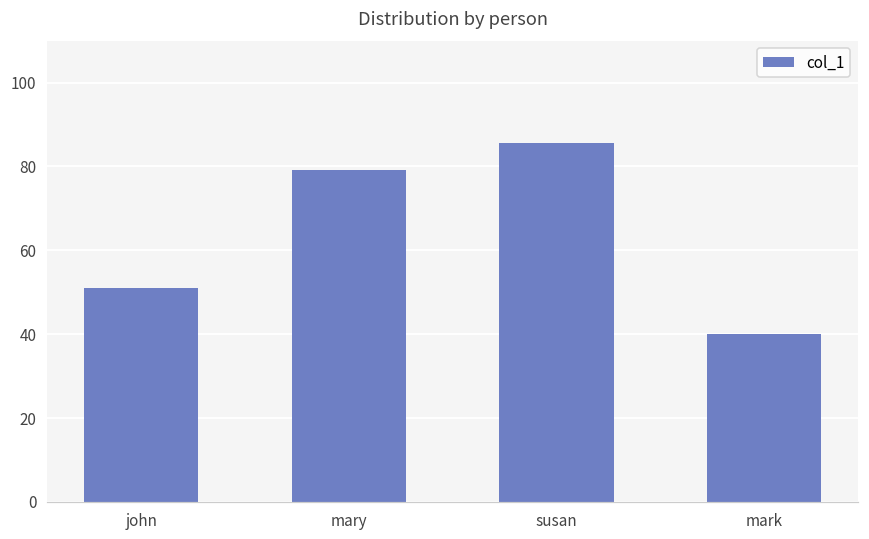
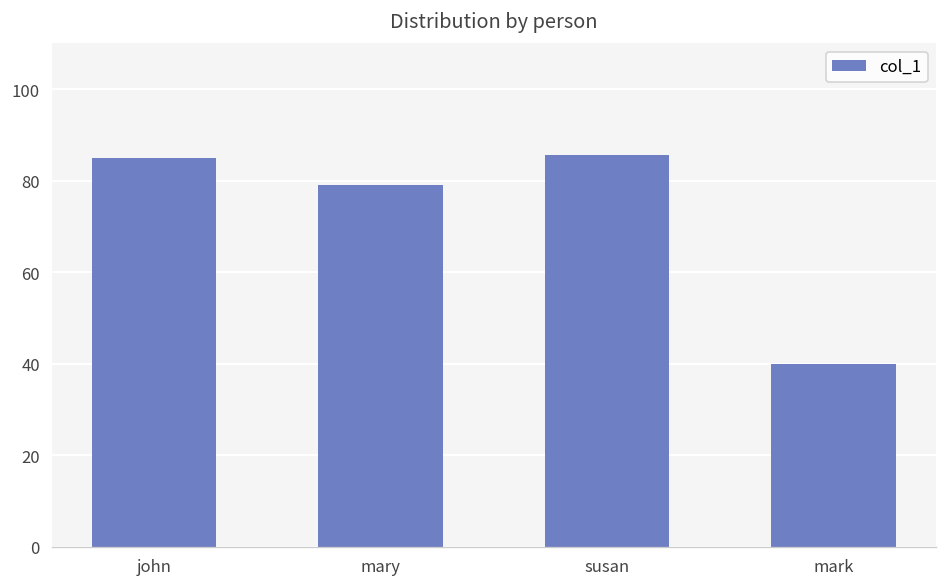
  {
-   "john": 51,
+   "john": 85,
    "mary": 79,
    "susan": 86,
    "mark": 40
  }
